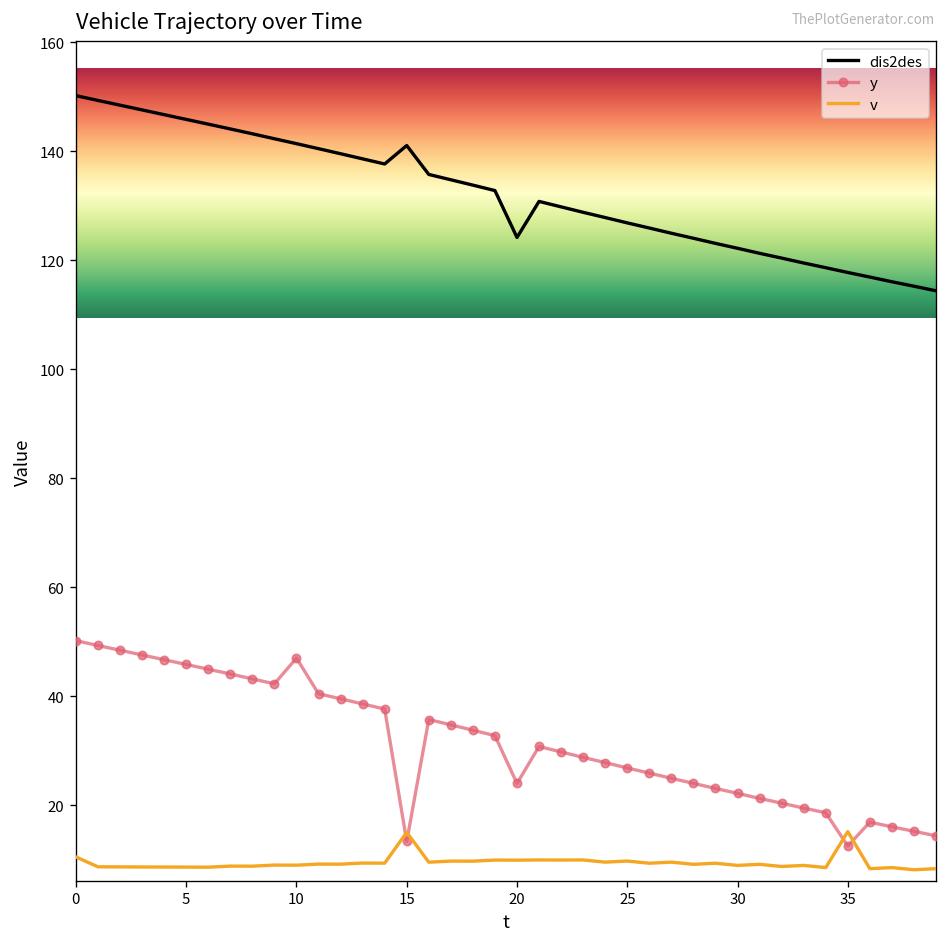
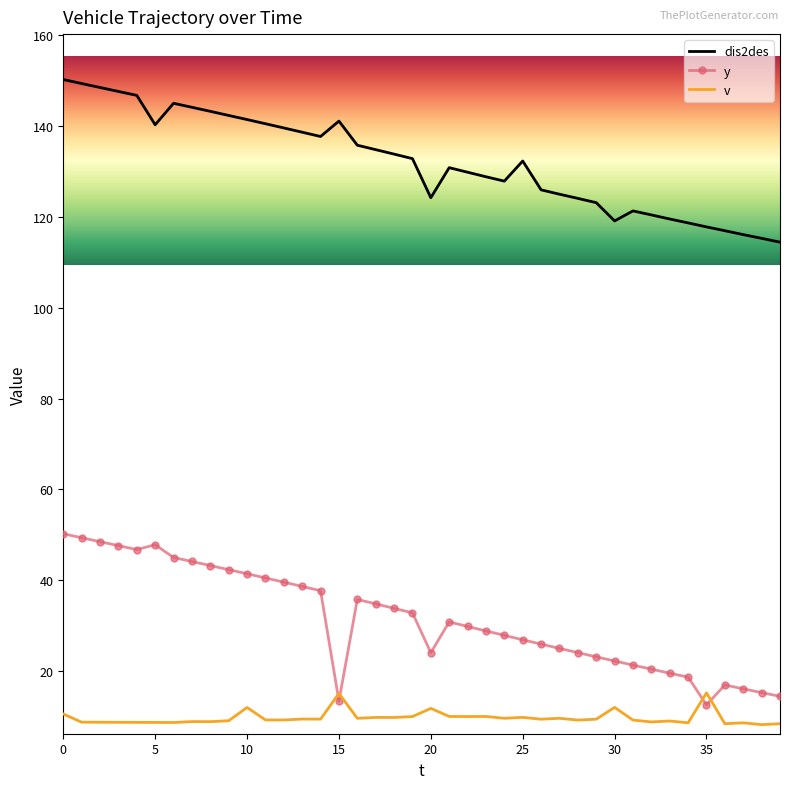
  {
    "dis2des": {
      "0": 150,
-     "5": 146,
+     "5": 140,
      "10": 141,
      "15": 141,
      "20": 124,
-     "25": 127,
-     "30": 122,
+     "25": 132,
+     "30": 119,
      "35": 118
    },
    "y": {
      "0": 50,
-     "5": 46,
-     "10": 47,
+     "5": 48,
+     "10": 41,
      "15": 13,
      "20": 24,
      "25": 27,
      "30": 22,
      "35": 13
    },
    "v": {
      "0": 11,
      "5": 9,
-     "10": 9,
+     "10": 12,
      "15": 15,
-     "20": 10,
+     "20": 12,
      "25": 10,
-     "30": 9,
+     "30": 12,
      "35": 15
    }
  }
